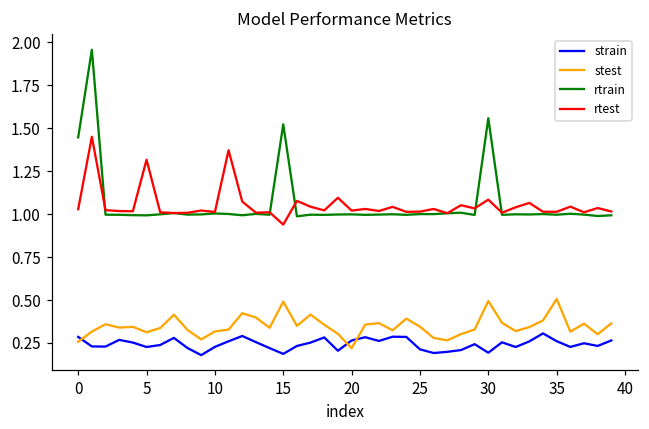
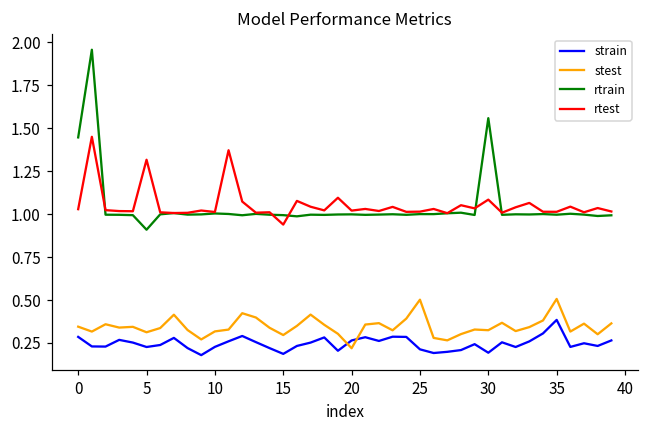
  {
    "strain": {
      "0": 0.29,
      "5": 0.23,
      "10": 0.23,
      "15": 0.19,
      "20": 0.26,
      "25": 0.21,
      "30": 0.19,
-     "35": 0.26
+     "35": 0.38
    },
    "stest": {
-     "0": 0.26,
+     "0": 0.34,
      "5": 0.31,
      "10": 0.32,
-     "15": 0.49,
+     "15": 0.30,
      "20": 0.22,
-     "25": 0.34,
-     "30": 0.49,
+     "25": 0.50,
+     "30": 0.32,
      "35": 0.51
    },
    "rtrain": {
      "0": 1.45,
-     "5": 0.99,
-     "15": 1.52,
+     "5": 0.91,
+     "15": 0.99,
      "20": 1.00,
      "30": 1.56,
      "35": 1.00
    },
    "rtest": {
      "0": 1.03,
      "5": 1.32,
      "15": 0.94,
      "20": 1.02,
      "30": 1.08,
      "35": 1.01
    }
  }
